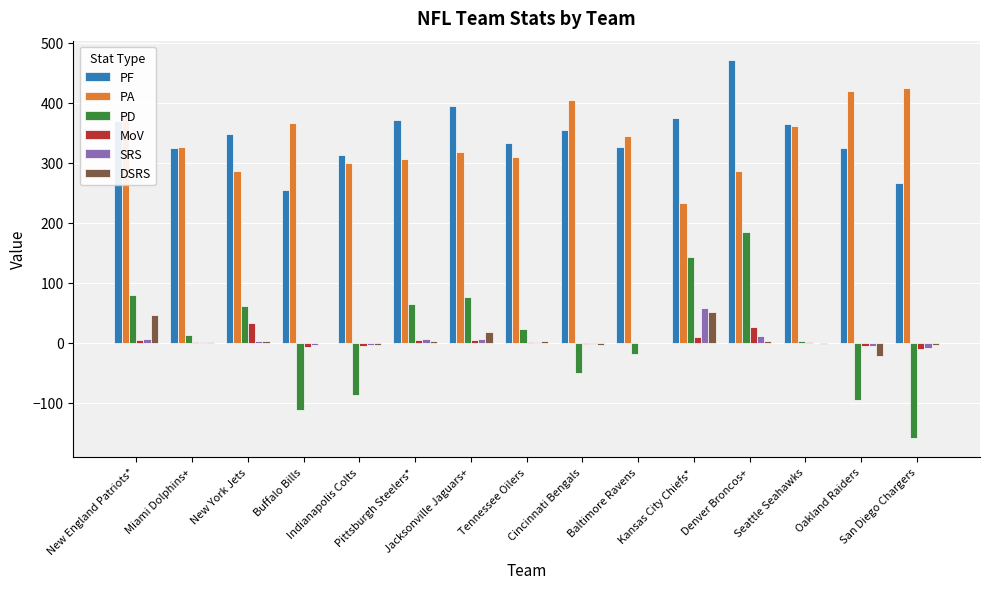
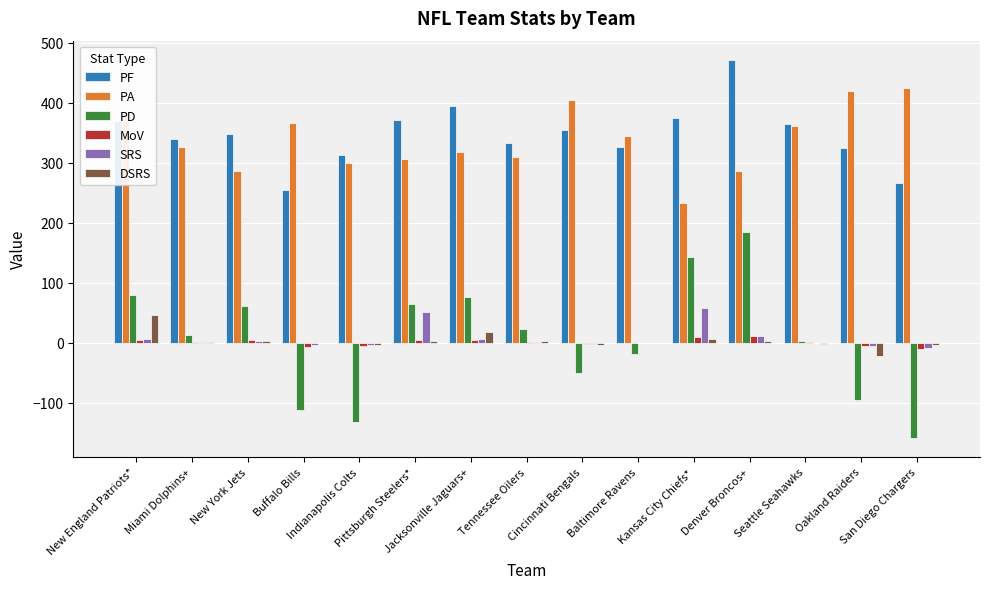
  {
    "PF": {
-     "Miami Dolphins+": 320,
+     "Miami Dolphins+": 340,
      "New York Jets": 350,
      "Buffalo Bills": 260,
      "Indianapolis Colts": 310,
      "Pittsburgh Steelers*": 370,
      "Jacksonville Jaguars+": 390,
      "Tennessee Oilers": 330,
      "Cincinnati Bengals": 360,
      "Baltimore Ravens": 330,
      "Kansas City Chiefs*": 380,
      "Denver Broncos+": 470,
      "Seattle Seahawks": 370,
      "Oakland Raiders": 320,
      "San Diego Chargers": 270
    },
    "PA": {
      "Miami Dolphins+": 330,
      "New York Jets": 290,
      "Buffalo Bills": 370,
      "Indianapolis Colts": 300,
      "Pittsburgh Steelers*": 310,
      "Jacksonville Jaguars+": 320,
      "Tennessee Oilers": 310,
      "Cincinnati Bengals": 410,
      "Baltimore Ravens": 350,
      "Kansas City Chiefs*": 230,
      "Denver Broncos+": 290,
      "Seattle Seahawks": 360,
      "Oakland Raiders": 420,
      "San Diego Chargers": 430
    },
    "PD": {
      "New England Patriots*": 80,
      "Miami Dolphins+": 10,
      "New York Jets": 60,
      "Buffalo Bills": -110,
-     "Indianapolis Colts": -90,
+     "Indianapolis Colts": -130,
      "Pittsburgh Steelers*": 70,
      "Jacksonville Jaguars+": 80,
      "Tennessee Oilers": 20,
      "Cincinnati Bengals": -50,
      "Baltimore Ravens": -20,
      "Kansas City Chiefs*": 140,
      "Denver Broncos+": 190,
      "Oakland Raiders": -100,
      "San Diego Chargers": -160
    },
    "MoV": {
      "New England Patriots*": 10,
-     "New York Jets": 30,
+     "New York Jets": 0,
      "Buffalo Bills": -10,
      "Indianapolis Colts": -10,
      "Jacksonville Jaguars+": 0,
      "Kansas City Chiefs*": 10,
-     "Denver Broncos+": 30,
+     "Denver Broncos+": 10,
      "Oakland Raiders": -10,
      "San Diego Chargers": -10
    },
    "SRS": {
      "New England Patriots*": 10,
      "Buffalo Bills": 0,
      "Indianapolis Colts": 0,
-     "Pittsburgh Steelers*": 10,
+     "Pittsburgh Steelers*": 50,
      "Jacksonville Jaguars+": 10,
      "Kansas City Chiefs*": 60,
      "Denver Broncos+": 10,
      "Oakland Raiders": -10,
      "San Diego Chargers": -10
    },
    "DSRS": {
      "New England Patriots*": 50,
      "Jacksonville Jaguars+": 20,
-     "Kansas City Chiefs*": 50,
+     "Kansas City Chiefs*": 10,
      "Oakland Raiders": -20,
      "San Diego Chargers": 0
    }
  }
